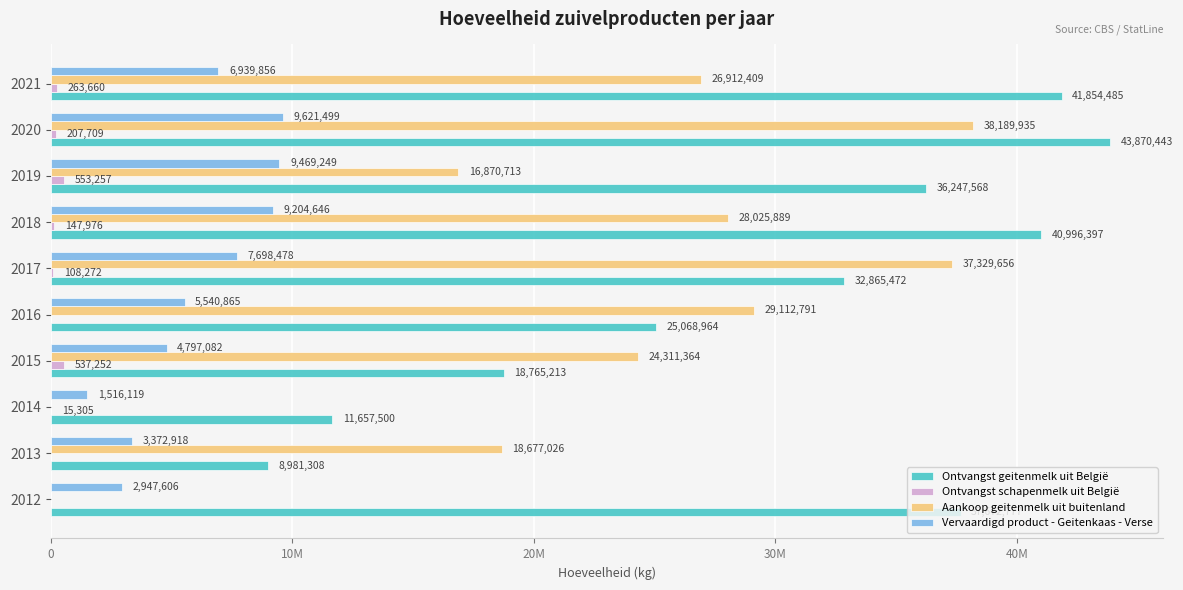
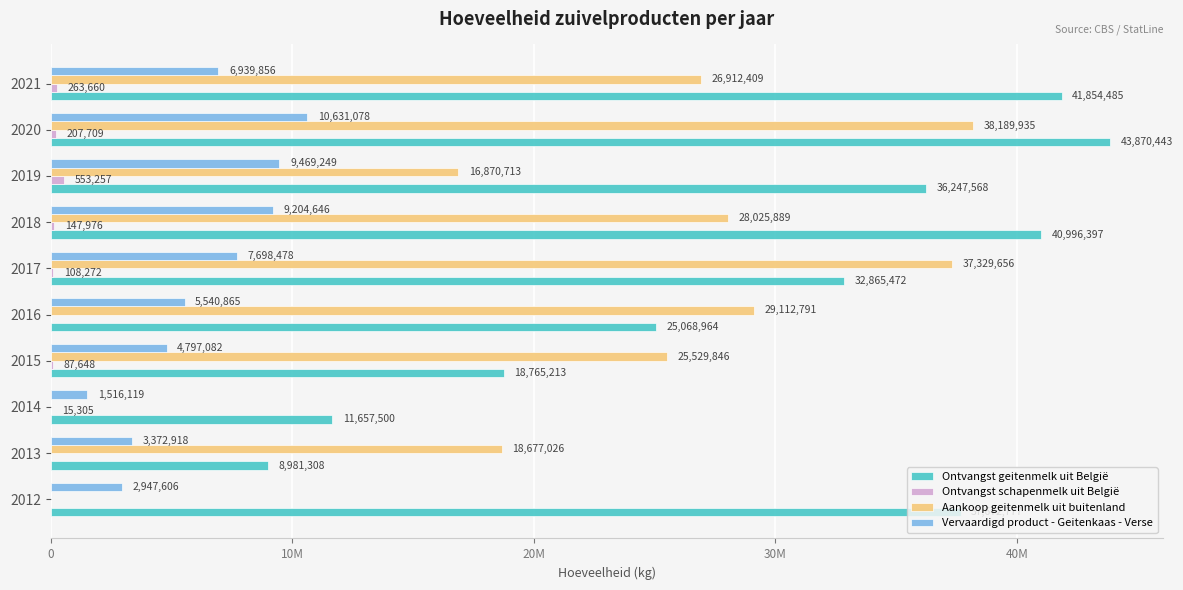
  {
    "Ontvangst geitenmelk uit België": {
      "2021": "41,854,485",
      "2020": "43,870,443",
      "2019": "36,247,568",
      "2018": "40,996,397",
      "2017": "32,865,472",
      "2016": "25,068,964",
      "2015": "18,765,213",
      "2014": "11,657,500",
      "2013": "8,981,308"
    },
    "Ontvangst schapenmelk uit België": {
      "2021": "263,660",
      "2020": "207,709",
      "2019": "553,257",
      "2018": "147,976",
      "2017": "108,272",
-     "2015": "537,252",
+     "2015": "87,648",
      "2014": "15,305"
    },
    "Aankoop geitenmelk uit buitenland": {
      "2021": "26,912,409",
      "2020": "38,189,935",
      "2019": "16,870,713",
      "2018": "28,025,889",
      "2017": "37,329,656",
      "2016": "29,112,791",
-     "2015": "24,311,364",
+     "2015": "25,529,846",
      "2013": "18,677,026"
    },
    "Vervaardigd product - Geitenkaas - Verse": {
      "2021": "6,939,856",
-     "2020": "9,621,499",
+     "2020": "10,631,078",
      "2019": "9,469,249",
      "2018": "9,204,646",
      "2017": "7,698,478",
      "2016": "5,540,865",
      "2015": "4,797,082",
      "2014": "1,516,119",
      "2013": "3,372,918",
      "2012": "2,947,606"
    }
  }
